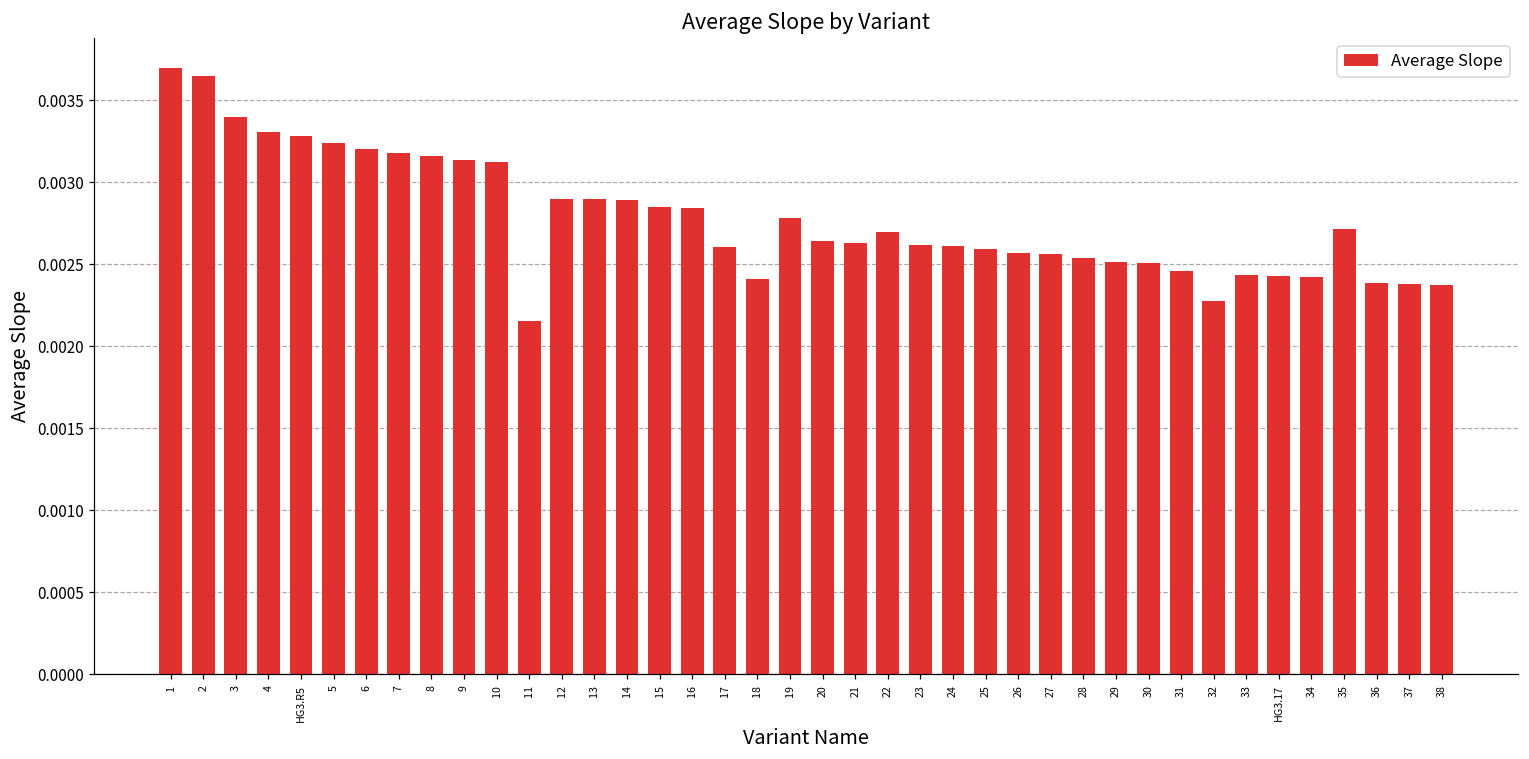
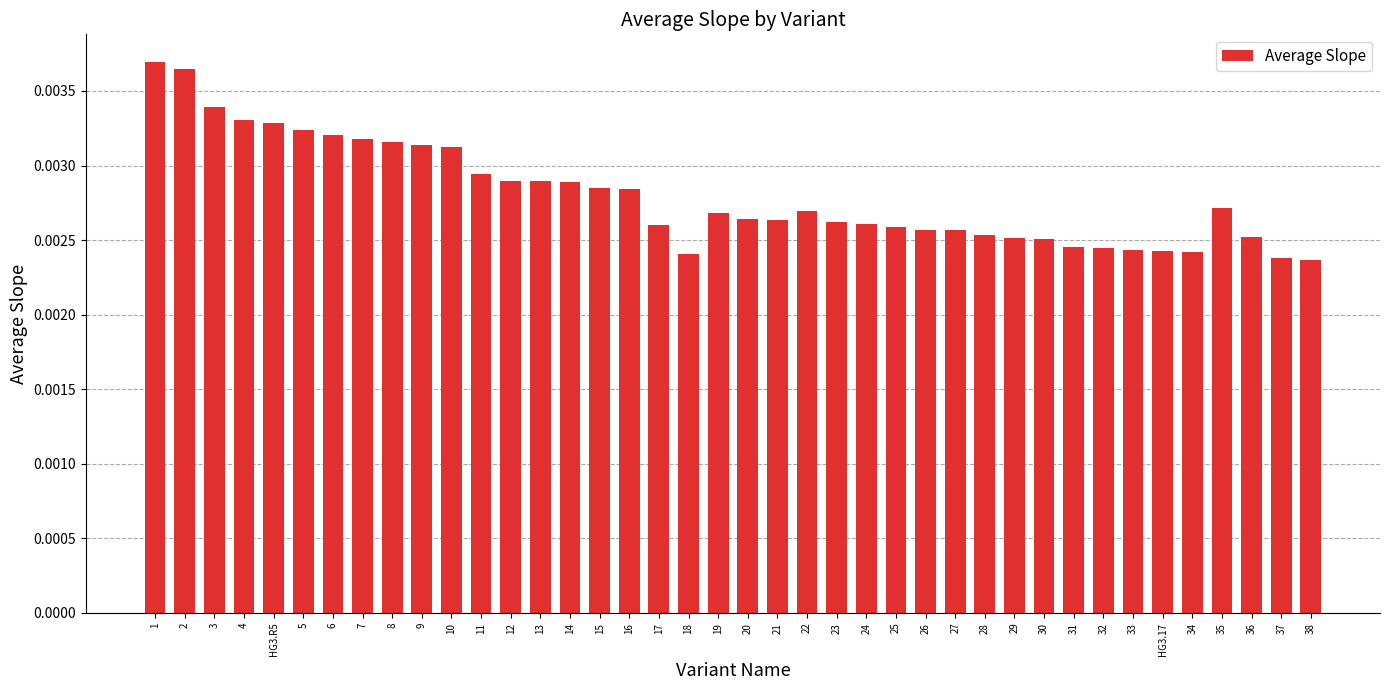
  {
    "1": 0.00369,
    "2": 0.00365,
    "3": 0.00339,
    "4": 0.00331,
    "HG3.R5": 0.00328,
    "5": 0.00324,
    "6": 0.00320,
    "7": 0.00318,
    "8": 0.00316,
    "9": 0.00314,
    "10": 0.00312,
-   "11": 0.00216,
+   "11": 0.00295,
    "12": 0.00290,
    "13": 0.00290,
    "14": 0.00289,
    "15": 0.00285,
    "16": 0.00284,
    "17": 0.00260,
    "18": 0.00241,
-   "19": 0.00278,
+   "19": 0.00268,
    "20": 0.00264,
    "21": 0.00263,
    "22": 0.00270,
    "23": 0.00262,
    "24": 0.00261,
    "25": 0.00259,
    "26": 0.00257,
    "27": 0.00256,
    "28": 0.00254,
    "29": 0.00251,
    "30": 0.00251,
    "31": 0.00246,
-   "32": 0.00228,
+   "32": 0.00245,
    "33": 0.00244,
    "HG3.17": 0.00243,
    "34": 0.00242,
    "35": 0.00272,
-   "36": 0.00239,
+   "36": 0.00252,
    "37": 0.00238,
    "38": 0.00237
  }
